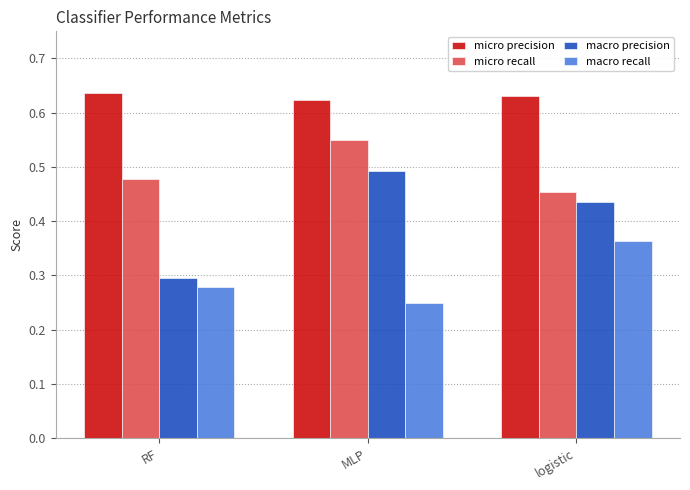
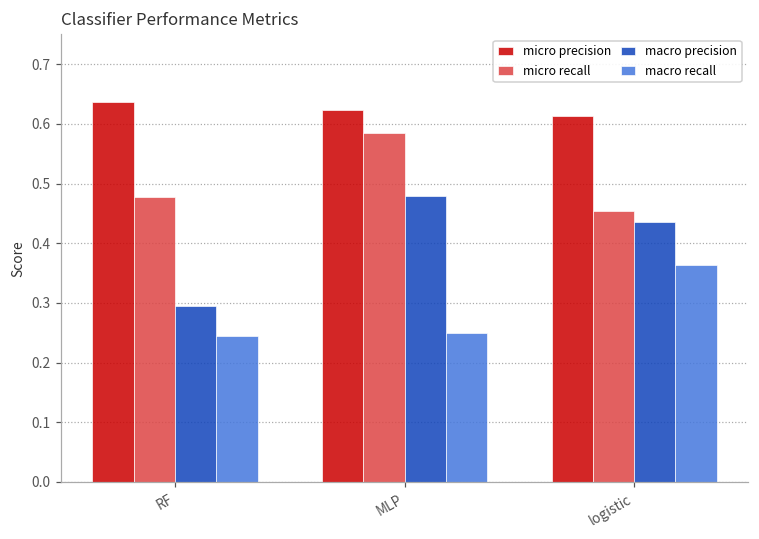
  {
    "micro precision": {
      "RF": 0.64,
      "MLP": 0.62,
-     "logistic": 0.63
+     "logistic": 0.61
    },
    "micro recall": {
      "RF": 0.48,
-     "MLP": 0.55,
+     "MLP": 0.58,
      "logistic": 0.45
    },
    "macro precision": {
      "RF": 0.30,
-     "MLP": 0.49,
+     "MLP": 0.48,
      "logistic": 0.44
    },
    "macro recall": {
-     "RF": 0.28,
+     "RF": 0.24,
      "MLP": 0.25,
      "logistic": 0.36
    }
  }
